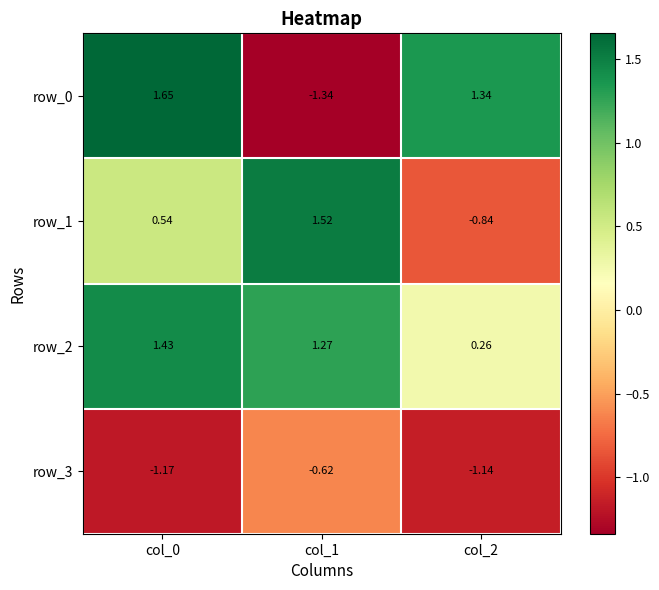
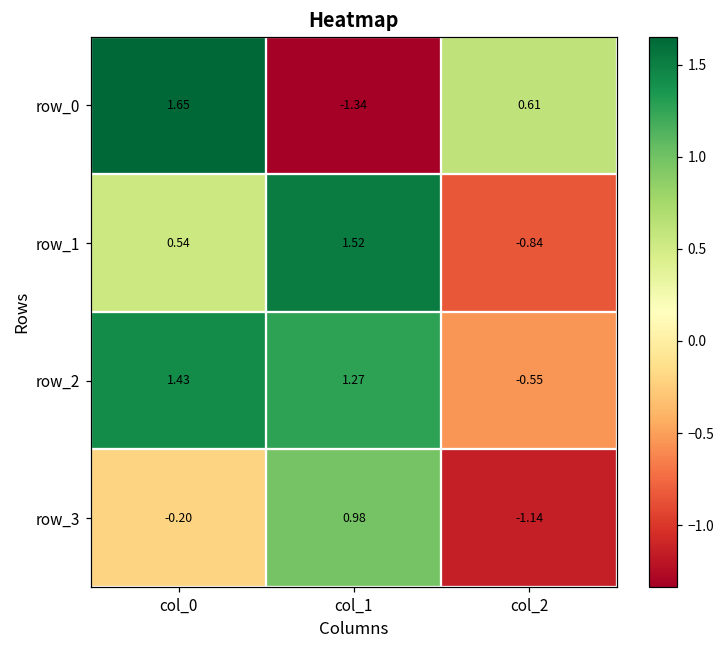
  {
    "row_0": {
      "col_0": 1.65,
      "col_1": -1.34,
-     "col_2": 1.34
+     "col_2": 0.61
    },
    "row_1": {
      "col_0": 0.54,
      "col_1": 1.52,
      "col_2": -0.84
    },
    "row_2": {
      "col_0": 1.43,
      "col_1": 1.27,
-     "col_2": 0.26
+     "col_2": -0.55
    },
    "row_3": {
-     "col_0": -1.17,
-     "col_1": -0.62,
+     "col_0": -0.20,
+     "col_1": 0.98,
      "col_2": -1.14
    }
  }
